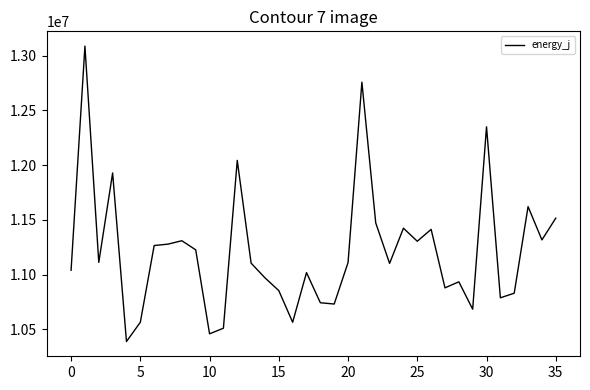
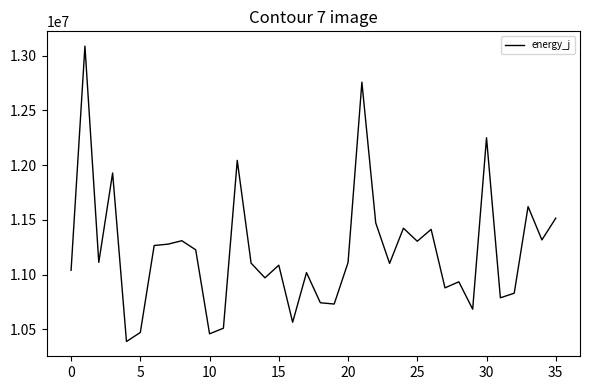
  {
    "0": 11040000,
-   "5": 10560000,
+   "5": 10470000,
    "10": 10460000,
-   "15": 10850000,
+   "15": 11090000,
    "20": 11110000,
    "25": 11300000,
-   "30": 12350000,
+   "30": 12250000,
    "35": 11520000
  }
